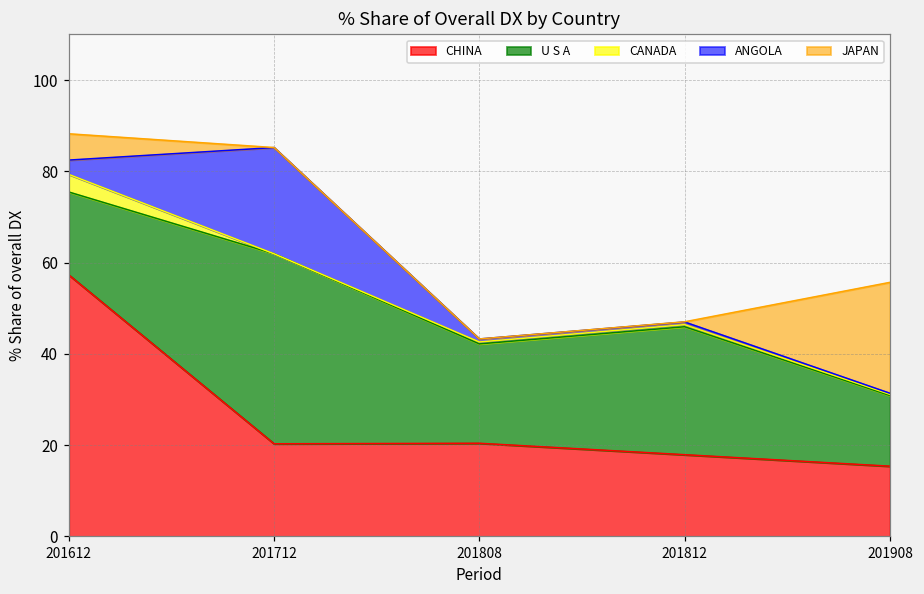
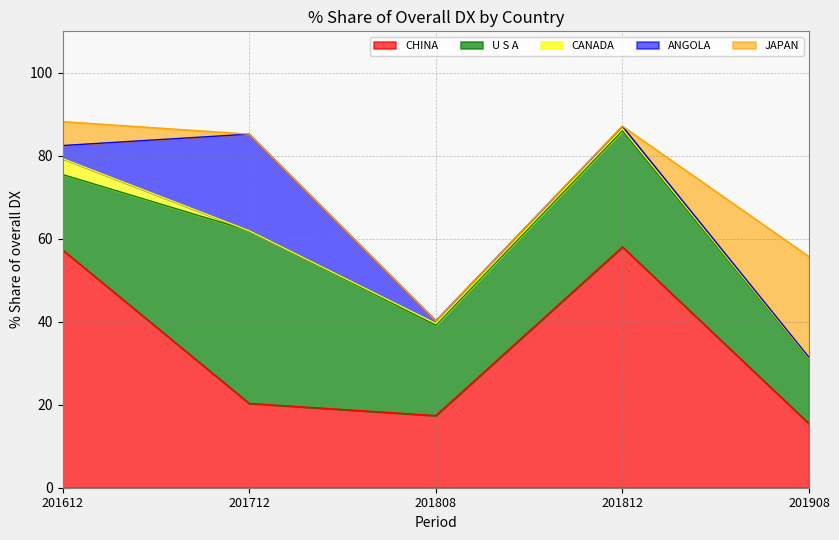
  {
    "CHINA": {
      "201612": 57,
      "201712": 20,
-     "201808": 20,
-     "201812": 18,
+     "201808": 17,
+     "201812": 58,
      "201908": 15
    },
    "U S A": {
      "201612": 18
    },
    "CANADA": {
      "201612": 4
    },
    "ANGOLA": {
      "201612": 3
    },
    "JAPAN": {
      "201612": 6,
      "201908": 24
    }
  }
